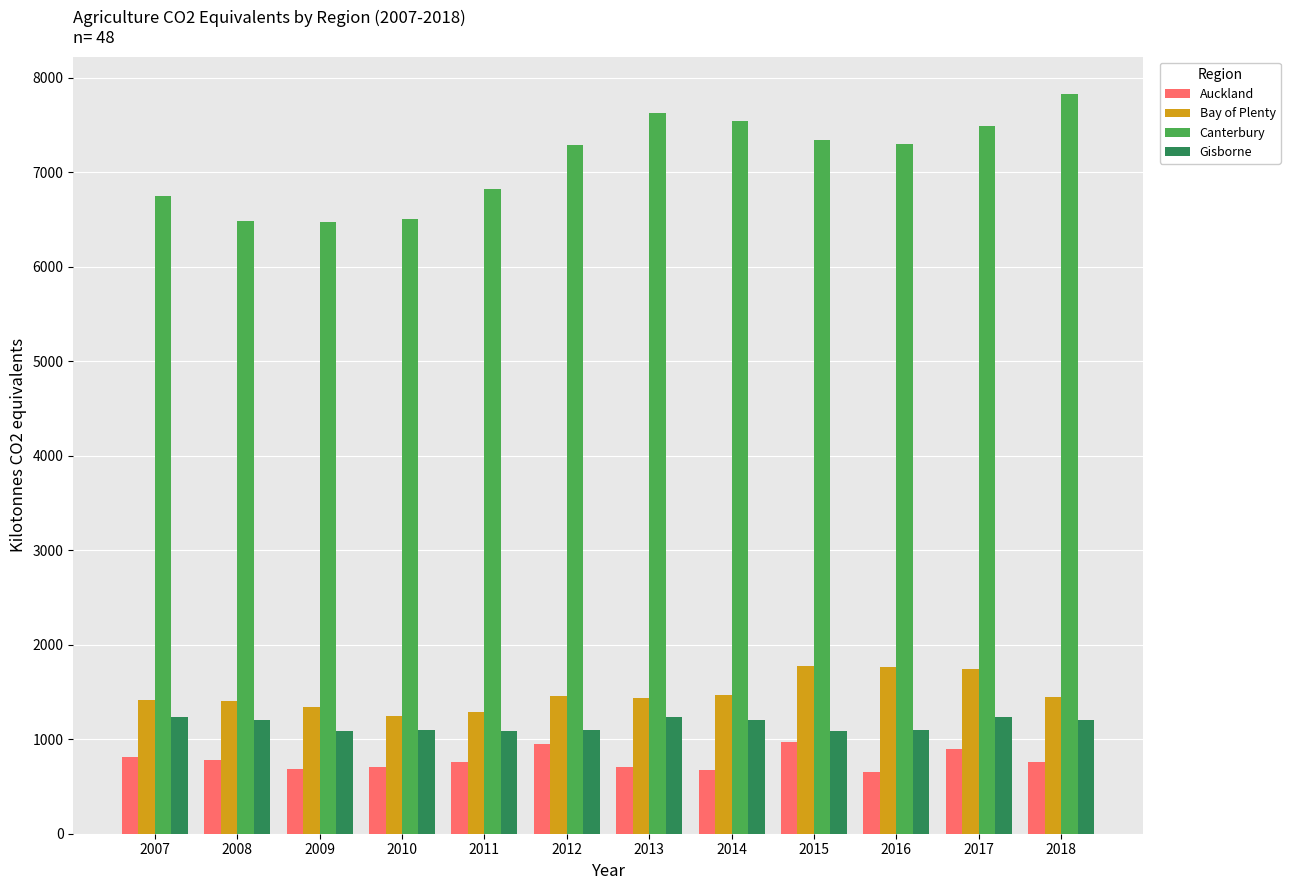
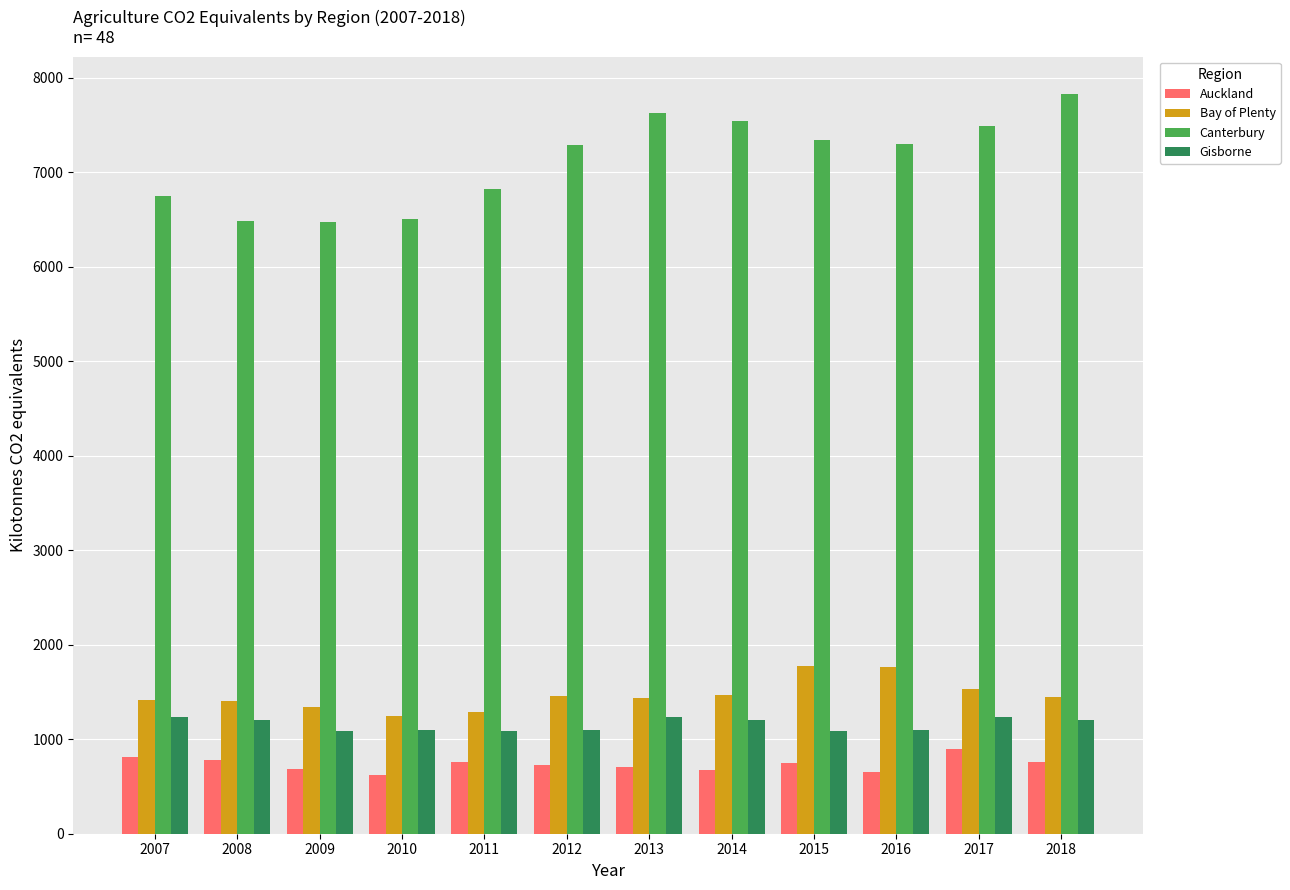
  {
    "Auckland": {
      "2007": 800,
      "2008": 800,
      "2009": 700,
-     "2010": 700,
+     "2010": 600,
      "2011": 800,
-     "2012": 900,
+     "2012": 700,
      "2013": 700,
      "2014": 700,
-     "2015": 1000,
+     "2015": 700,
      "2016": 700,
      "2017": 900,
      "2018": 800
    },
    "Bay of Plenty": {
      "2007": 1400,
      "2008": 1400,
      "2009": 1300,
      "2010": 1200,
      "2011": 1300,
      "2012": 1500,
      "2013": 1400,
      "2014": 1500,
      "2015": 1800,
      "2016": 1800,
-     "2017": 1700,
+     "2017": 1500,
      "2018": 1500
    }
  }
